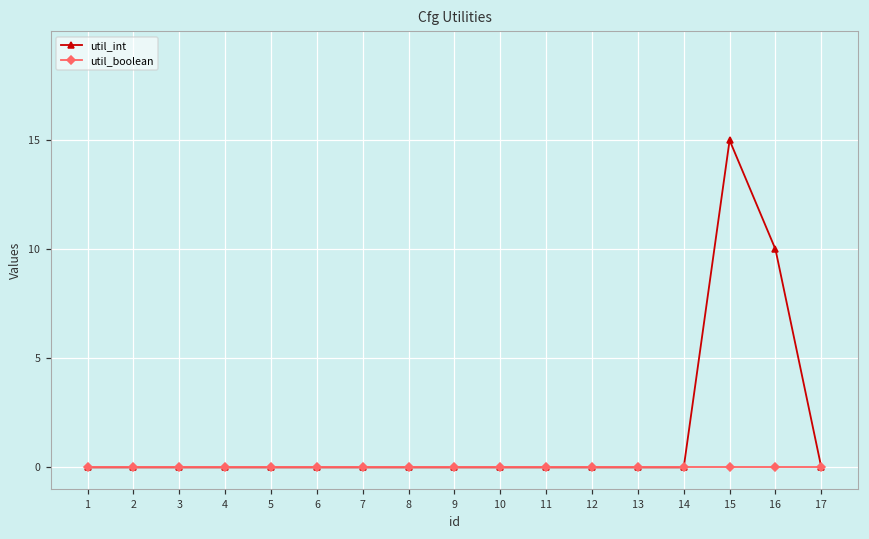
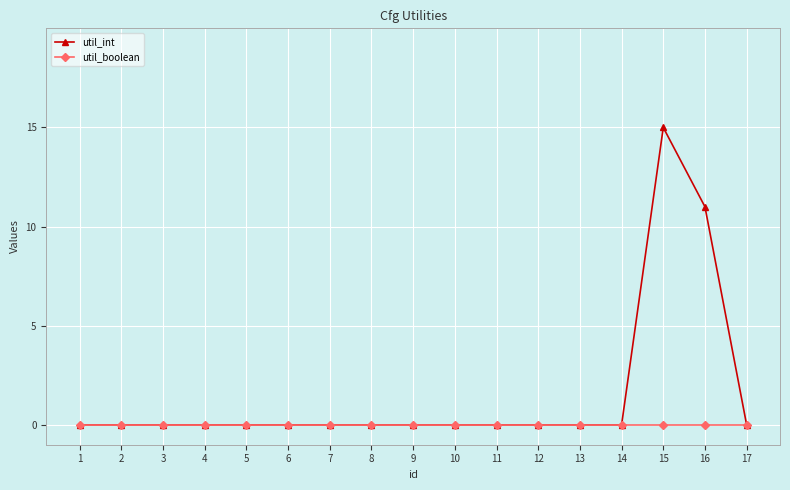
  {
    "util_int": {
      "15": 15,
-     "16": 10
+     "16": 11
    },
    "util_boolean": {
      "15": 0,
      "16": 0
    }
  }
